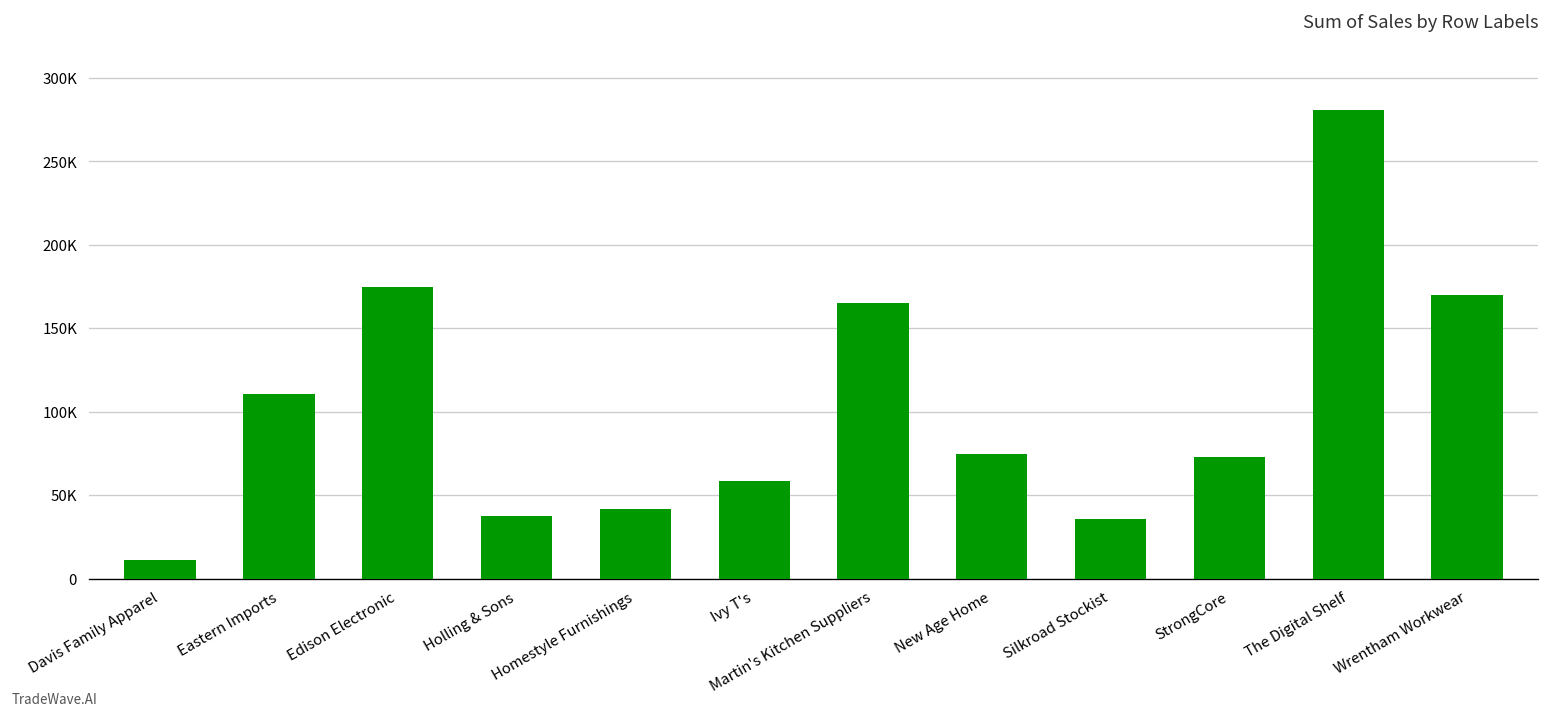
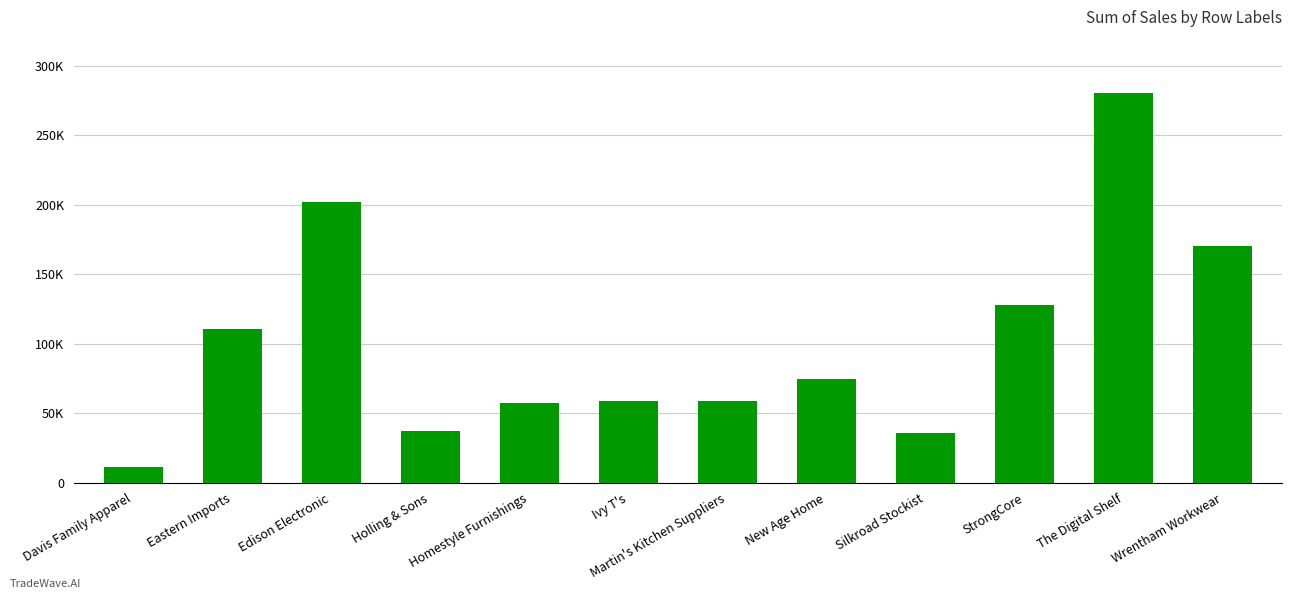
  {
    "Davis Family Apparel": 11000,
    "Eastern Imports": 111000,
-   "Edison Electronic": 175000,
+   "Edison Electronic": 202000,
    "Holling & Sons": 37000,
-   "Homestyle Furnishings": 42000,
+   "Homestyle Furnishings": 57000,
    "Ivy T's": 59000,
-   "Martin's Kitchen Suppliers": 165000,
+   "Martin's Kitchen Suppliers": 59000,
    "New Age Home": 75000,
    "Silkroad Stockist": 36000,
-   "StrongCore": 73000,
+   "StrongCore": 128000,
    "The Digital Shelf": 281000,
    "Wrentham Workwear": 170000
  }
